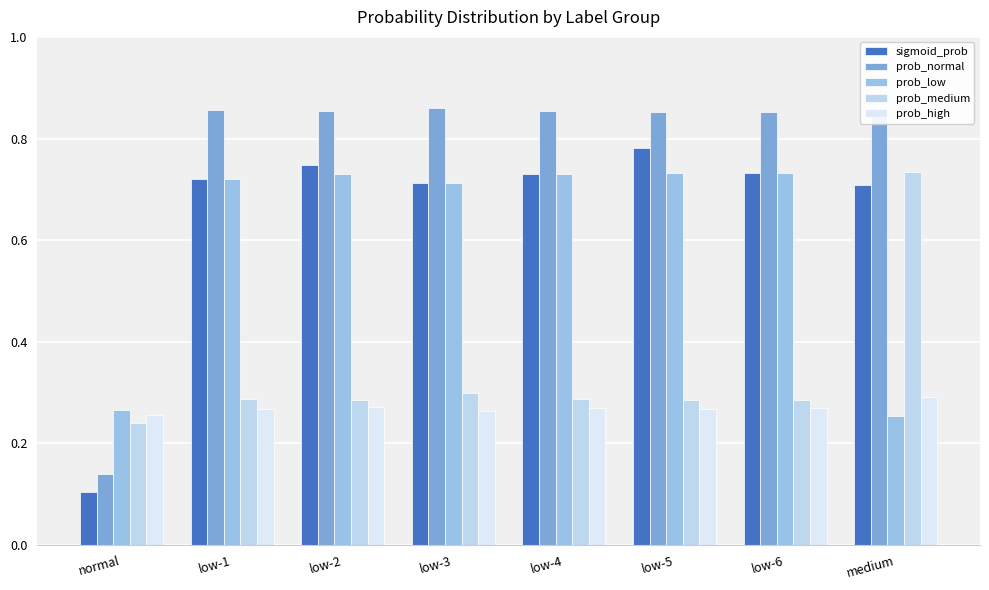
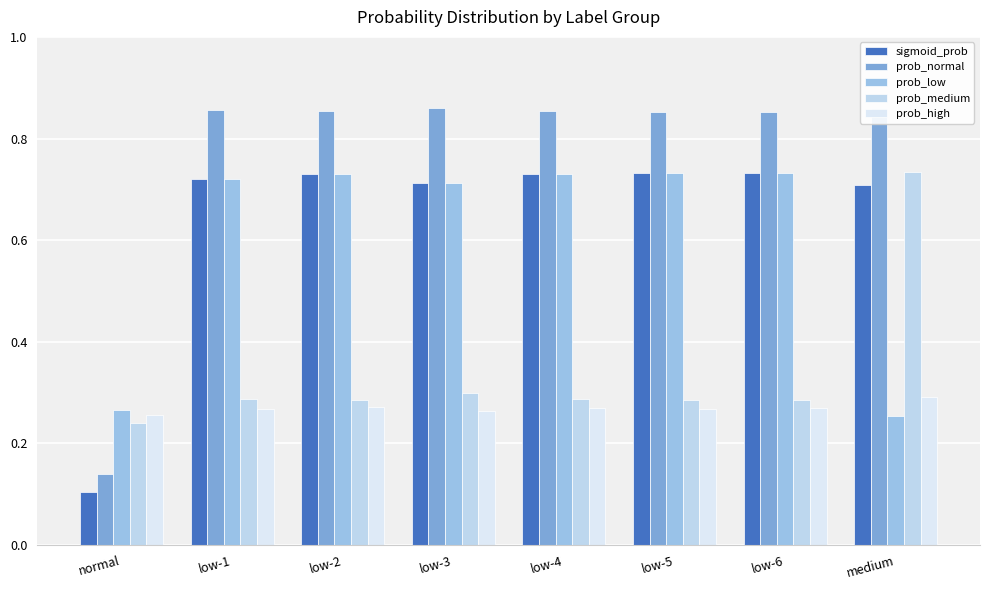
  {
    "sigmoid_prob": {
      "normal": 0.11,
      "low-1": 0.72,
-     "low-2": 0.75,
+     "low-2": 0.73,
      "low-3": 0.71,
      "low-4": 0.73,
-     "low-5": 0.78,
+     "low-5": 0.73,
      "low-6": 0.73,
      "medium": 0.71
    }
  }
